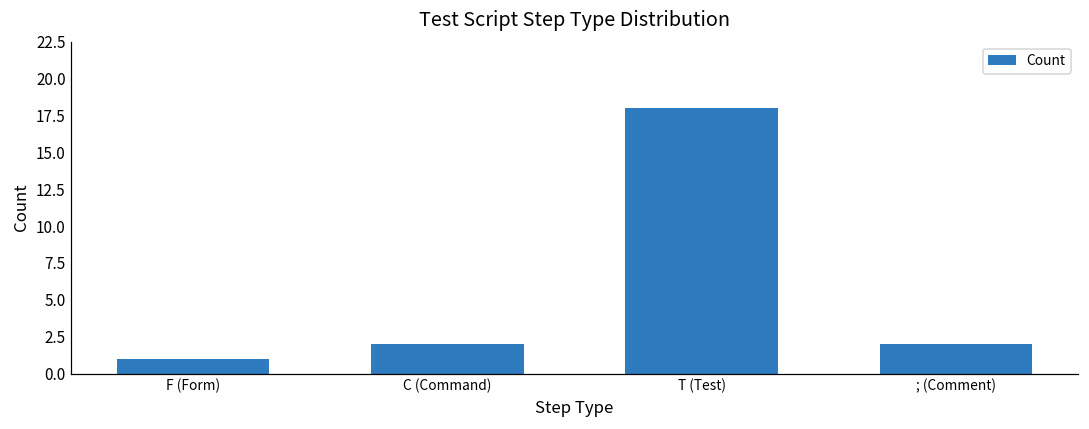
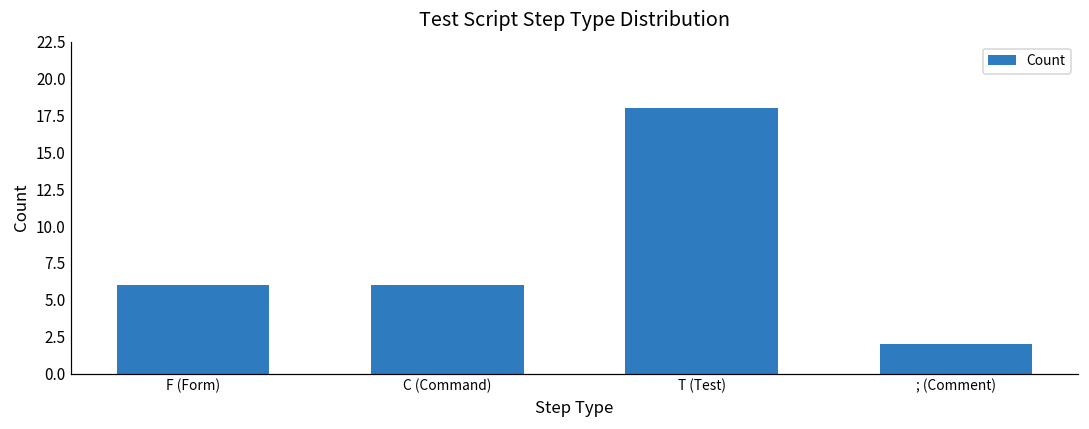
  {
-   "F (Form)": 1,
-   "C (Command)": 2,
+   "F (Form)": 6,
+   "C (Command)": 6,
    "T (Test)": 18,
    "; (Comment)": 2
  }
